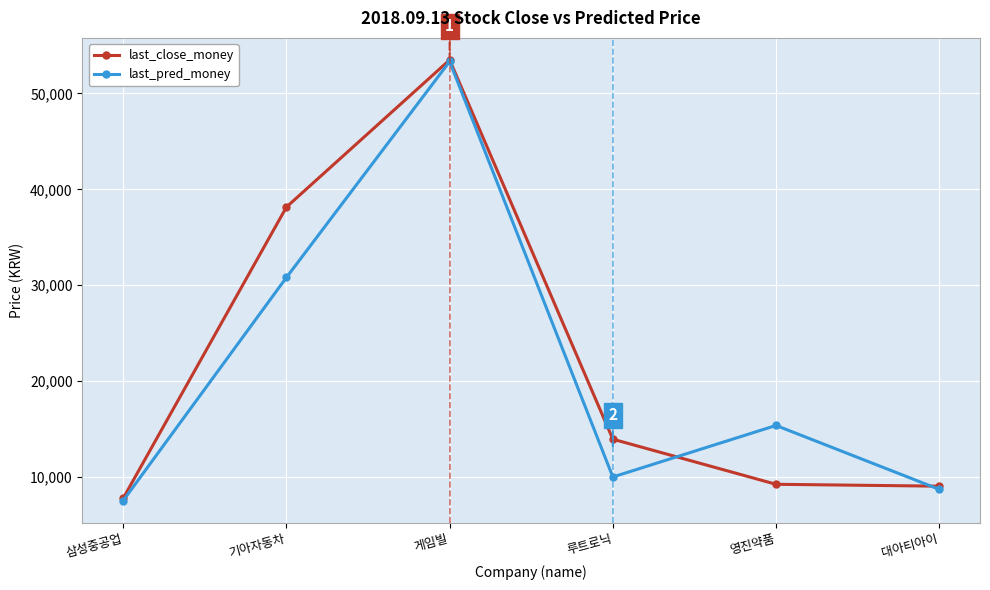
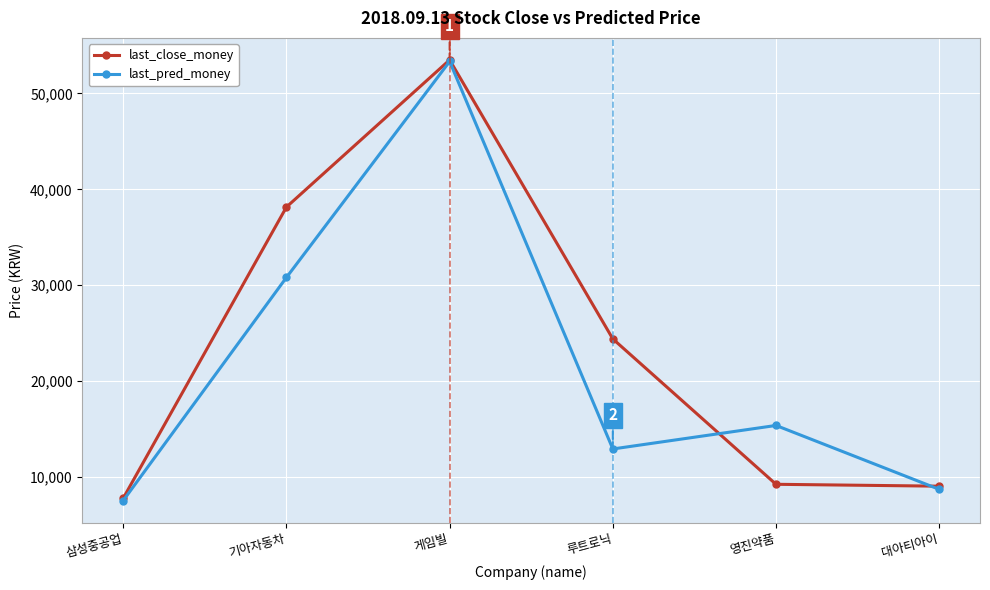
  {
    "last_close_money": {
      "기아자동차": "38,000",
-     "루트로닉": "14,000",
+     "루트로닉": "24,000",
      "영진약품": "9,000",
      "대아티아이": "9,000"
    },
    "last_pred_money": {
      "기아자동차": "31,000",
-     "루트로닉": "10,000",
+     "루트로닉": "13,000",
      "영진약품": "15,000",
      "대아티아이": "9,000"
    }
  }
